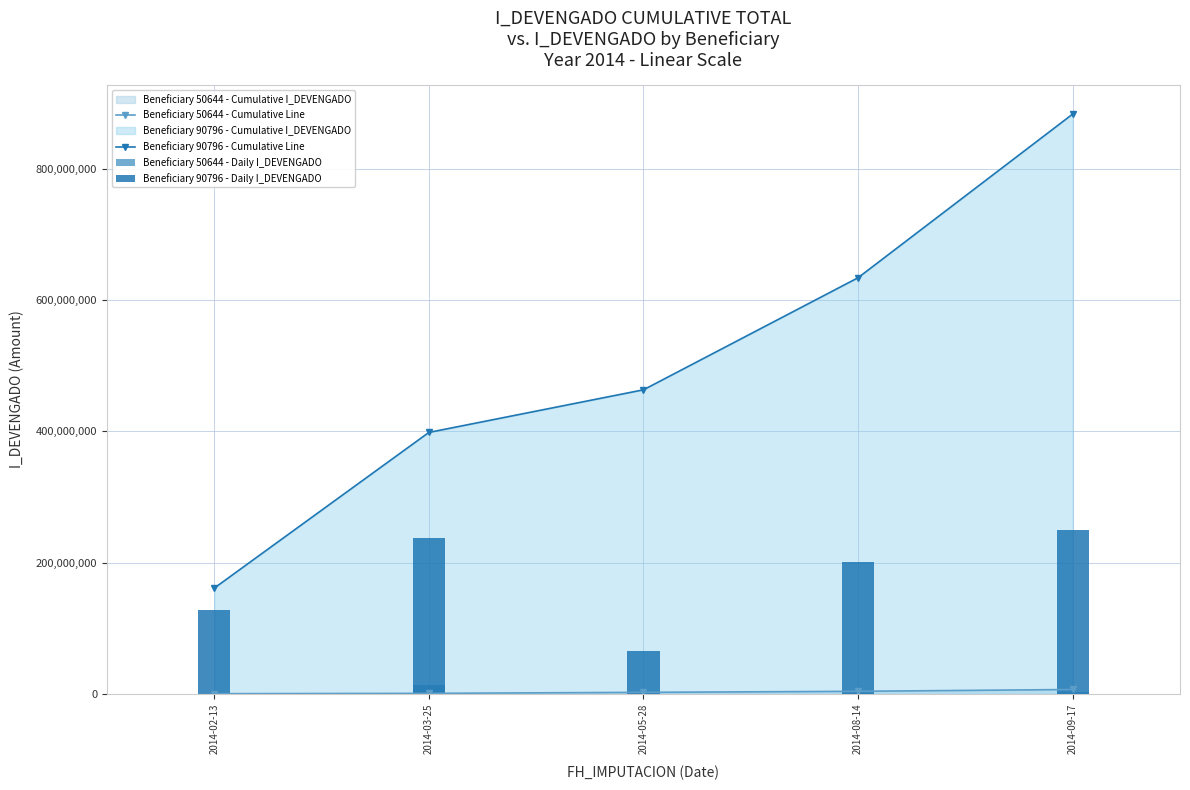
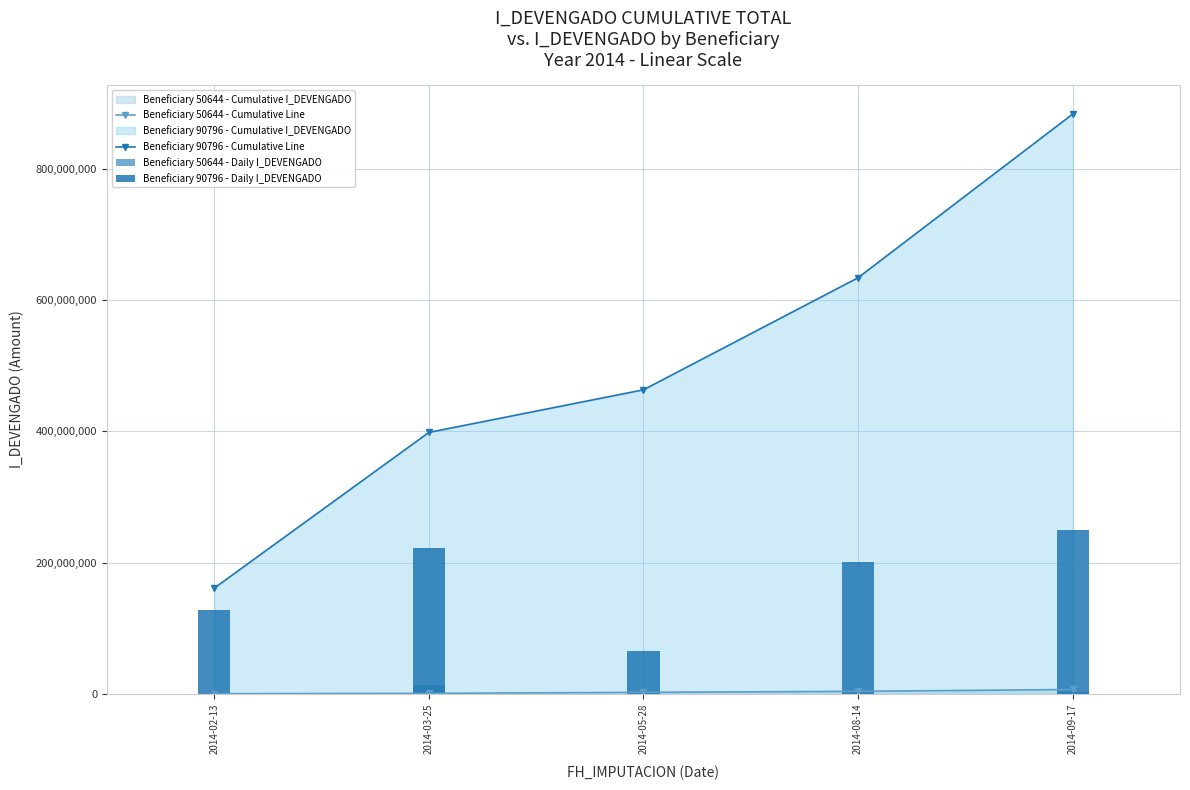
  {
    "Beneficiary 90796 - Daily I_DEVENGADO": {
      "2014-02-13": "130,000,000",
-     "2014-03-25": "240,000,000",
+     "2014-03-25": "220,000,000",
      "2014-05-28": "60,000,000",
      "2014-08-14": "200,000,000",
      "2014-09-17": "250,000,000"
    }
  }
